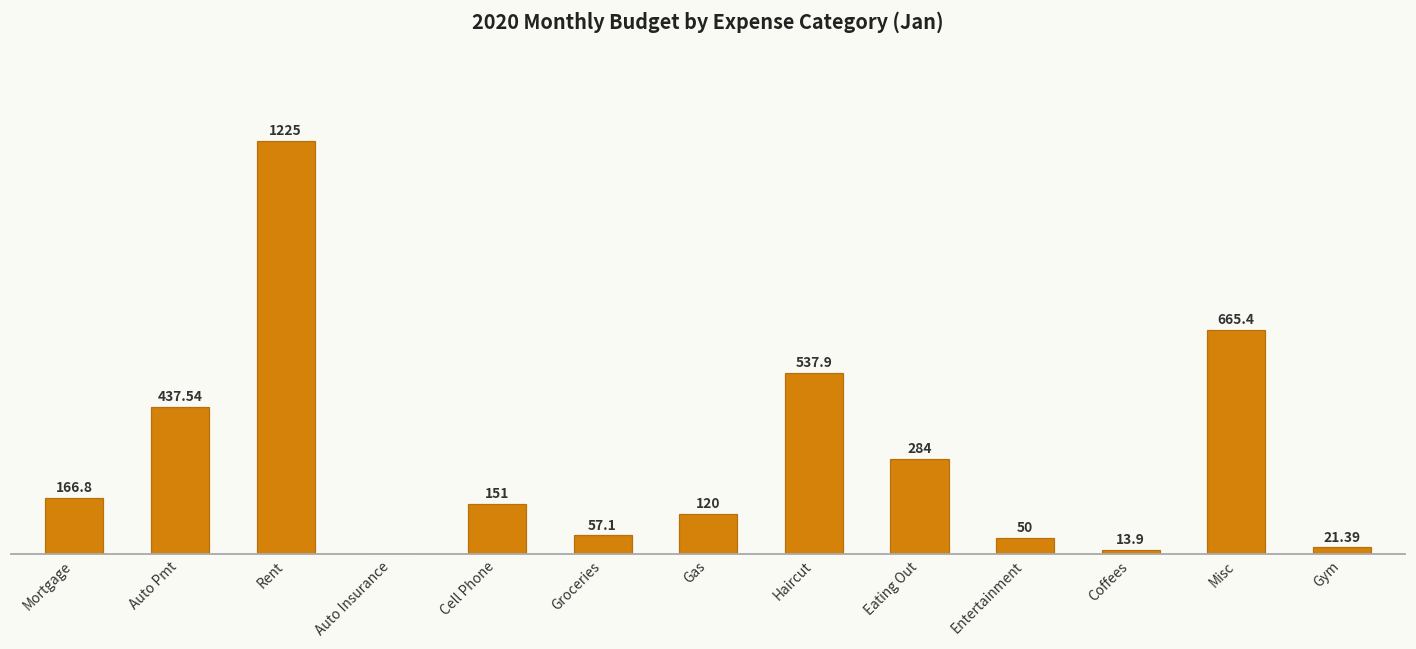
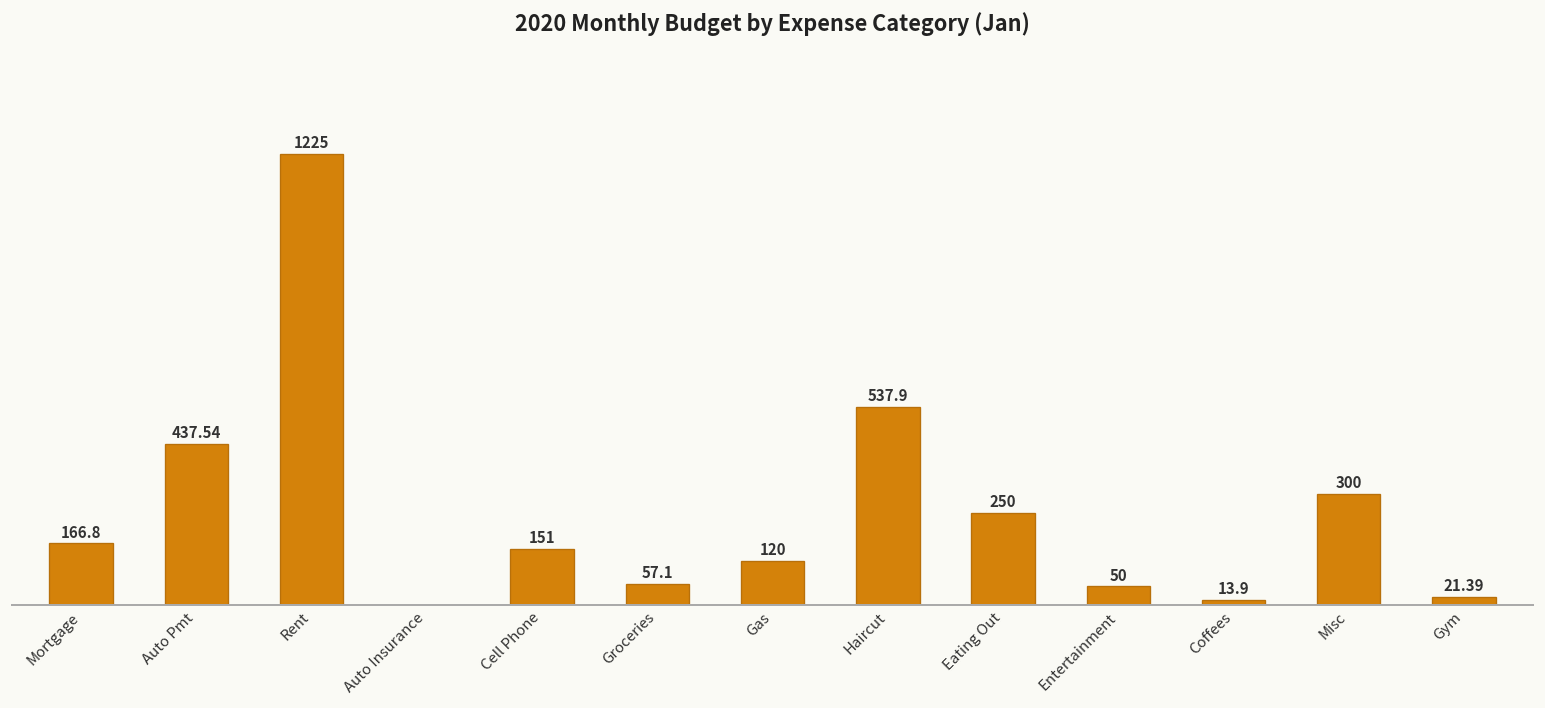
  {
    "Mortgage": 166.8,
    "Auto Pmt": 437.54,
    "Rent": 1225,
    "Cell Phone": 151,
    "Groceries": 57.1,
    "Gas": 120,
    "Haircut": 537.9,
-   "Eating Out": 284,
+   "Eating Out": 250,
    "Entertainment": 50,
    "Coffees": 13.9,
-   "Misc": 665.4,
+   "Misc": 300,
    "Gym": 21.39
  }
